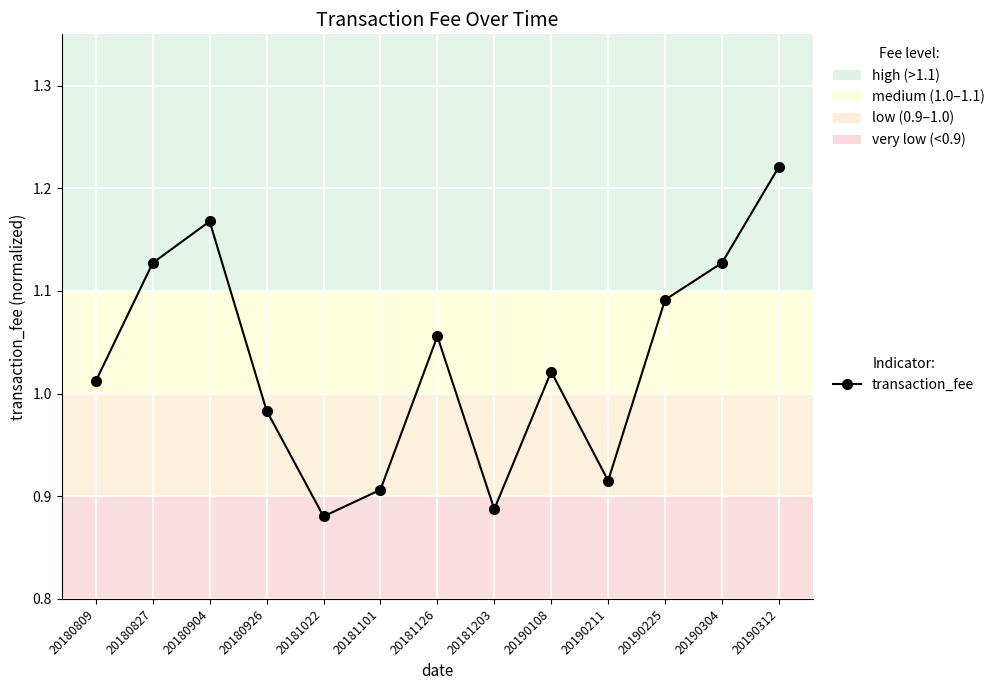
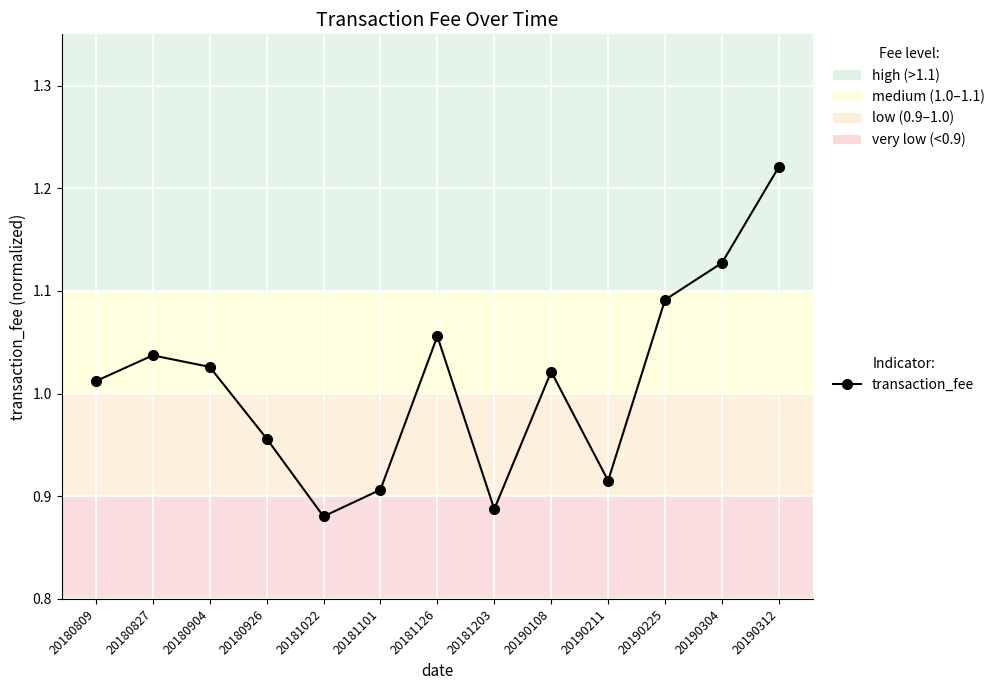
  {
    "20180809": 1.012,
-   "20180827": 1.127,
-   "20180904": 1.168,
-   "20180926": 0.983,
+   "20180827": 1.037,
+   "20180904": 1.026,
+   "20180926": 0.956,
    "20181022": 0.880,
    "20181101": 0.906,
    "20181126": 1.056,
    "20181203": 0.887,
    "20190108": 1.021,
    "20190211": 0.915,
    "20190225": 1.091,
    "20190304": 1.127,
    "20190312": 1.221
  }
